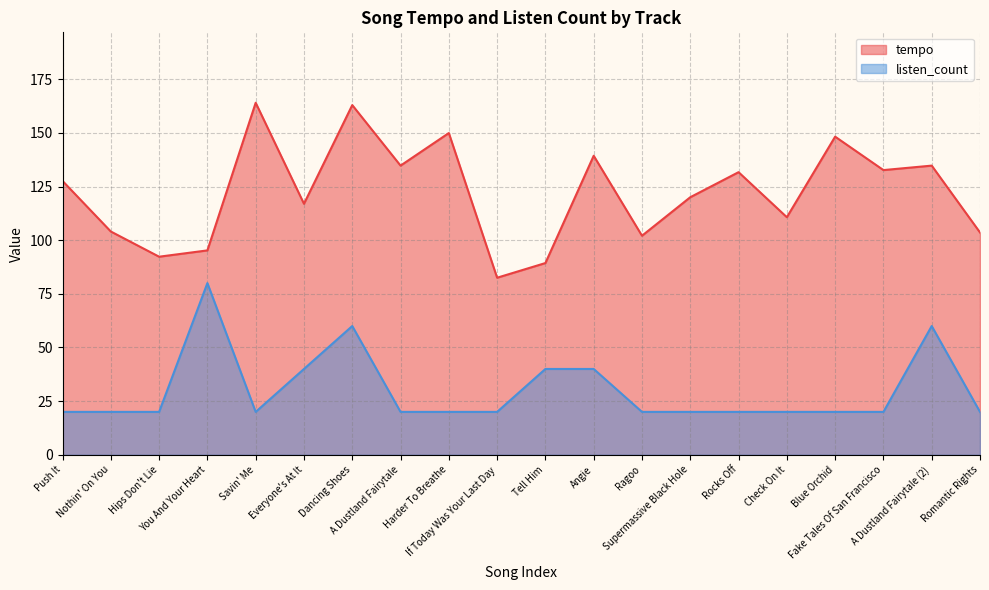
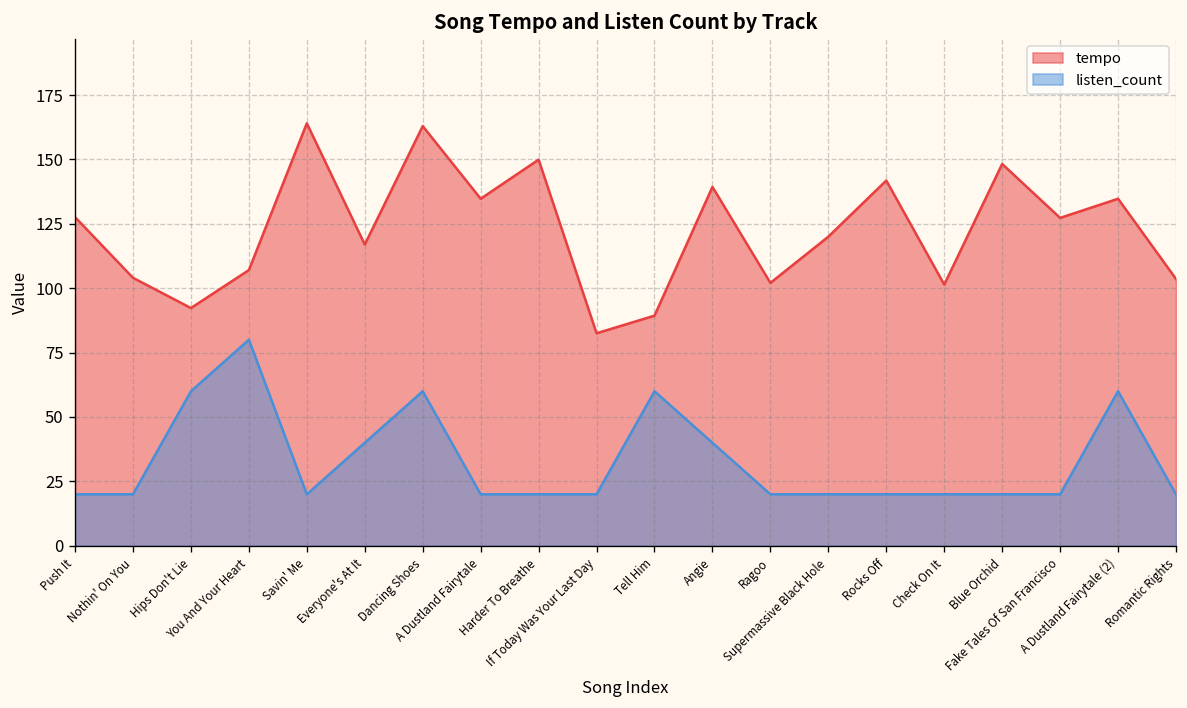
  {
    "tempo": {
      "Push It": 128,
      "Nothin' On You": 104,
      "Hips Don't Lie": 92,
-     "You And Your Heart": 95,
+     "You And Your Heart": 107,
      "Savin' Me": 164,
      "Everyone's At It": 117,
      "Dancing Shoes": 163,
      "A Dustland Fairytale": 135,
      "Harder To Breathe": 150,
      "If Today Was Your Last Day": 83,
      "Tell Him": 89,
      "Angie": 139,
      "Ragoo": 102,
      "Supermassive Black Hole": 120,
-     "Rocks Off": 132,
-     "Check On It": 111,
+     "Rocks Off": 142,
+     "Check On It": 101,
      "Blue Orchid": 148,
-     "Fake Tales Of San Francisco": 133,
+     "Fake Tales Of San Francisco": 127,
      "A Dustland Fairytale (2)": 135,
      "Romantic Rights": 104
    },
    "listen_count": {
      "Push It": 20,
      "Nothin' On You": 20,
-     "Hips Don't Lie": 20,
+     "Hips Don't Lie": 60,
      "You And Your Heart": 80,
      "Savin' Me": 20,
      "Everyone's At It": 40,
      "Dancing Shoes": 60,
      "A Dustland Fairytale": 20,
      "Harder To Breathe": 20,
      "If Today Was Your Last Day": 20,
-     "Tell Him": 40,
+     "Tell Him": 60,
      "Angie": 40,
      "Ragoo": 20,
      "Supermassive Black Hole": 20,
      "Rocks Off": 20,
      "Check On It": 20,
      "Blue Orchid": 20,
      "Fake Tales Of San Francisco": 20,
      "A Dustland Fairytale (2)": 60,
      "Romantic Rights": 20
    }
  }
